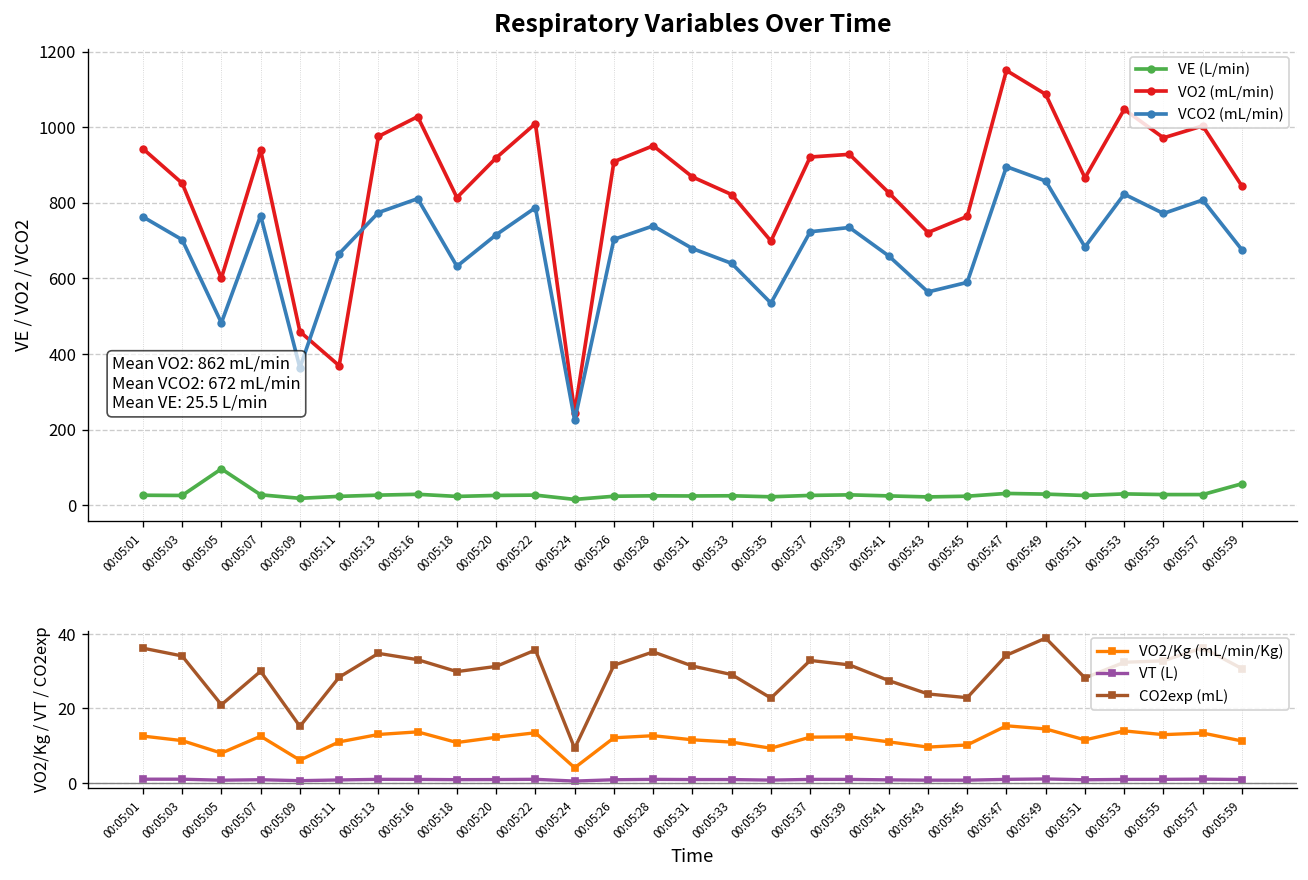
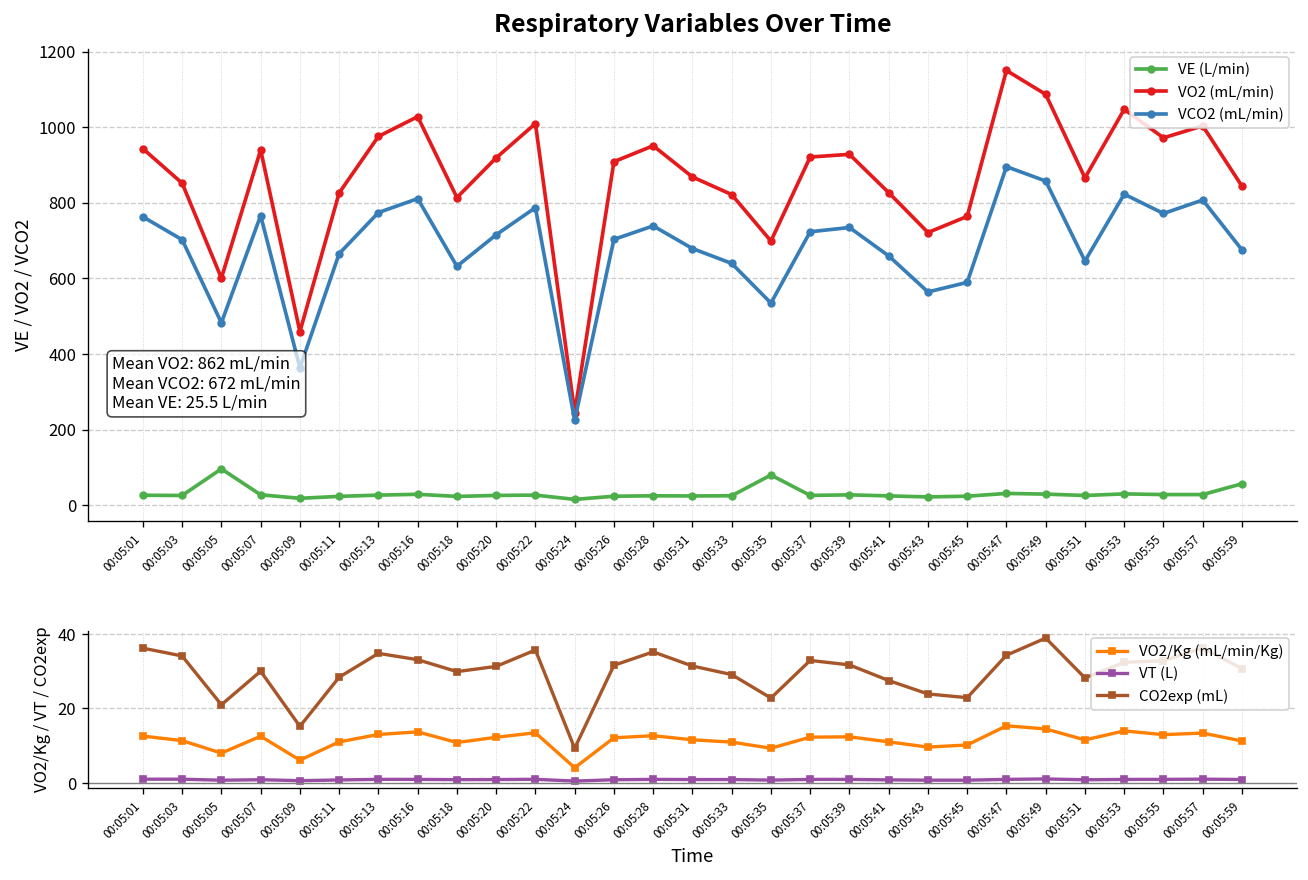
  {
    "Respiratory Variables Over Time": {
      "VE (L/min)": {
        "00:05:01": 30,
        "00:05:03": 30,
        "00:05:05": 100,
        "00:05:07": 30,
        "00:05:09": 20,
        "00:05:11": 20,
        "00:05:13": 30,
        "00:05:16": 30,
        "00:05:18": 20,
        "00:05:20": 30,
        "00:05:22": 30,
        "00:05:24": 20,
        "00:05:26": 20,
        "00:05:28": 30,
        "00:05:31": 20,
        "00:05:33": 30,
-       "00:05:35": 20,
+       "00:05:35": 80,
        "00:05:37": 30,
        "00:05:39": 30,
        "00:05:41": 20,
        "00:05:43": 20,
        "00:05:45": 20,
        "00:05:47": 30,
        "00:05:49": 30,
        "00:05:51": 30,
        "00:05:53": 30,
        "00:05:55": 30,
        "00:05:57": 30,
        "00:05:59": 60
      },
      "VO2 (mL/min)": {
        "00:05:01": 940,
        "00:05:03": 850,
        "00:05:05": 600,
        "00:05:07": 940,
        "00:05:09": 460,
-       "00:05:11": 370,
+       "00:05:11": 830,
        "00:05:13": 980,
        "00:05:16": 1030,
        "00:05:18": 810,
        "00:05:20": 920,
        "00:05:22": 1010,
        "00:05:24": 250,
        "00:05:26": 910,
        "00:05:28": 950,
        "00:05:31": 870,
        "00:05:33": 820,
        "00:05:35": 700,
        "00:05:37": 920,
        "00:05:39": 930,
        "00:05:41": 830,
        "00:05:43": 720,
        "00:05:45": 760,
        "00:05:47": 1150,
        "00:05:49": 1090,
        "00:05:51": 870,
        "00:05:53": 1050,
        "00:05:55": 970,
        "00:05:59": 840
      },
      "VCO2 (mL/min)": {
        "00:05:01": 760,
        "00:05:03": 700,
        "00:05:05": 480,
        "00:05:07": 770,
        "00:05:11": 670,
        "00:05:13": 770,
        "00:05:16": 810,
        "00:05:18": 630,
        "00:05:20": 720,
        "00:05:22": 790,
        "00:05:24": 220,
        "00:05:26": 700,
        "00:05:28": 740,
        "00:05:31": 680,
        "00:05:33": 640,
        "00:05:35": 530,
        "00:05:37": 720,
        "00:05:39": 730,
        "00:05:41": 660,
        "00:05:43": 560,
        "00:05:45": 590,
        "00:05:47": 900,
        "00:05:49": 860,
-       "00:05:51": 680,
+       "00:05:51": 650,
        "00:05:53": 820,
        "00:05:55": 770,
        "00:05:57": 810,
        "00:05:59": 680
      }
    }
  }
